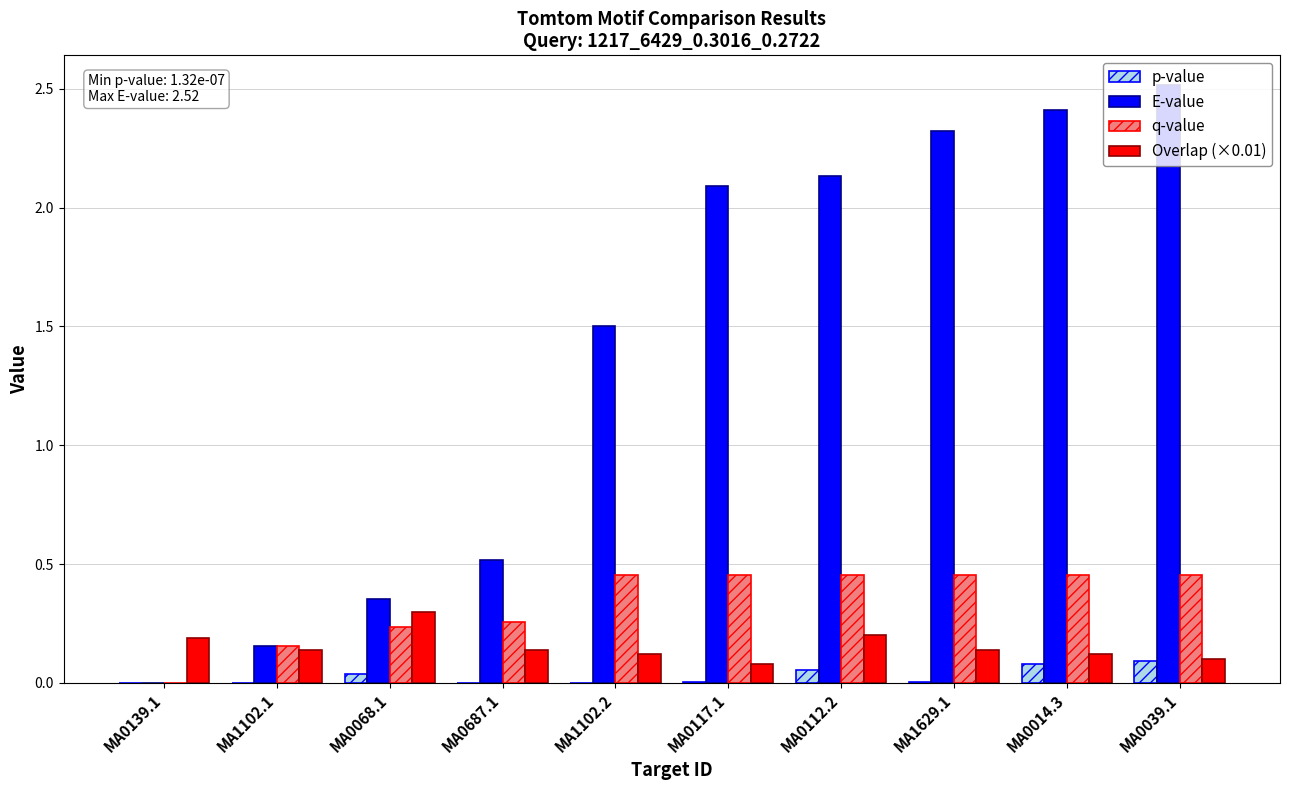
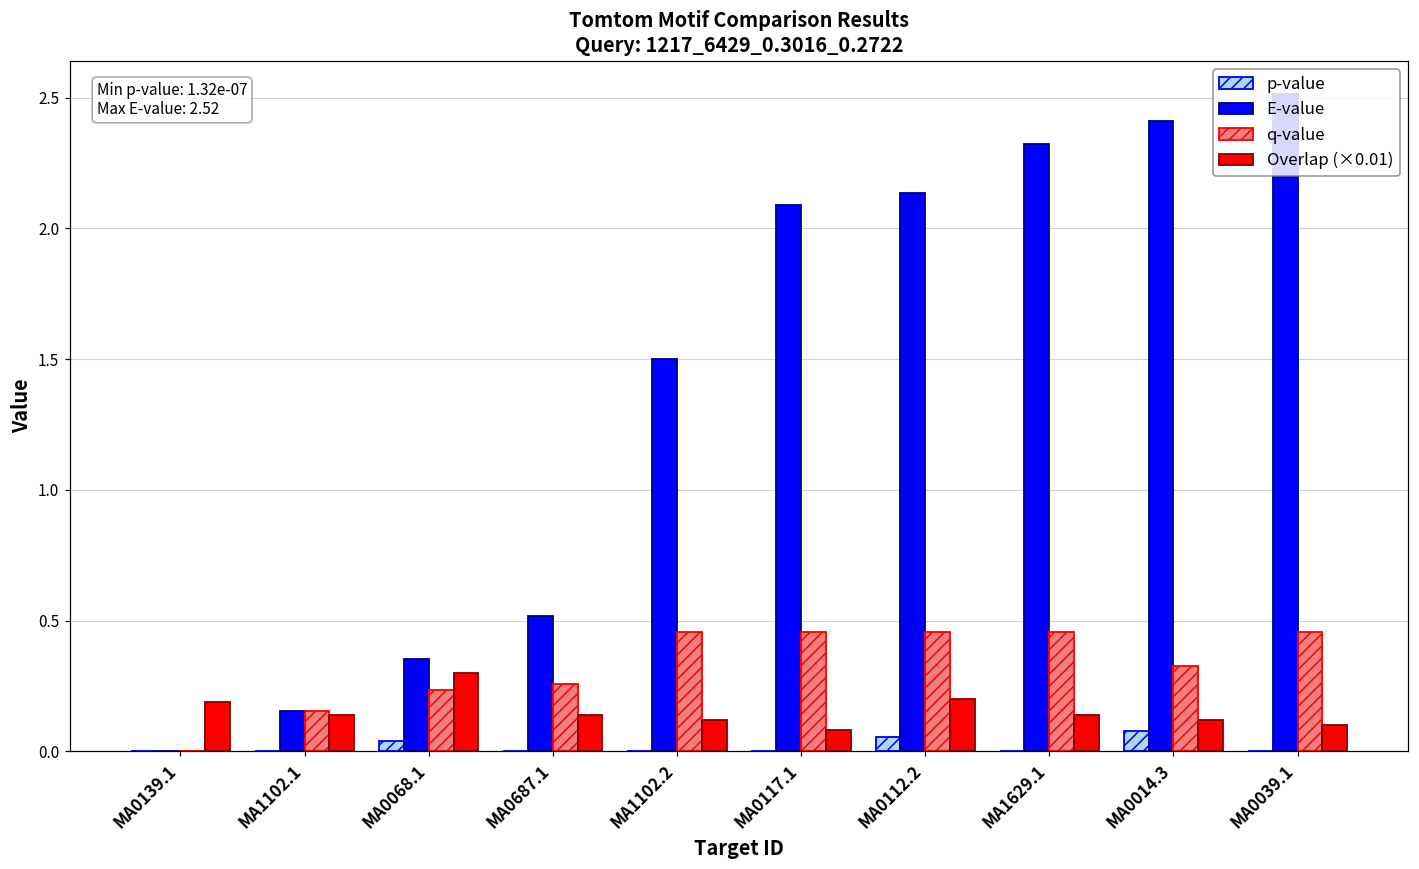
  {
    "p-value": {
      "MA0068.1": 0.04,
      "MA0112.2": 0.05,
      "MA0014.3": 0.08,
-     "MA0039.1": 0.09
+     "MA0039.1": 0.00
    },
    "E-value": {
      "MA1102.1": 0.15,
      "MA0068.1": 0.35,
      "MA0687.1": 0.52,
      "MA1102.2": 1.50,
      "MA0117.1": 2.09,
      "MA0112.2": 2.13,
      "MA1629.1": 2.32,
      "MA0014.3": 2.41
    },
    "q-value": {
      "MA1102.1": 0.15,
      "MA0068.1": 0.23,
      "MA0687.1": 0.26,
      "MA1102.2": 0.46,
      "MA0117.1": 0.46,
      "MA0112.2": 0.46,
      "MA1629.1": 0.46,
-     "MA0014.3": 0.46,
+     "MA0014.3": 0.32,
      "MA0039.1": 0.46
    },
    "Overlap (×0.01)": {
      "MA0139.1": 0.19,
      "MA1102.1": 0.14,
      "MA0068.1": 0.30,
      "MA0687.1": 0.14,
      "MA1102.2": 0.12,
      "MA0117.1": 0.08,
      "MA0112.2": 0.20,
      "MA1629.1": 0.14,
      "MA0014.3": 0.12,
      "MA0039.1": 0.10
    }
  }
